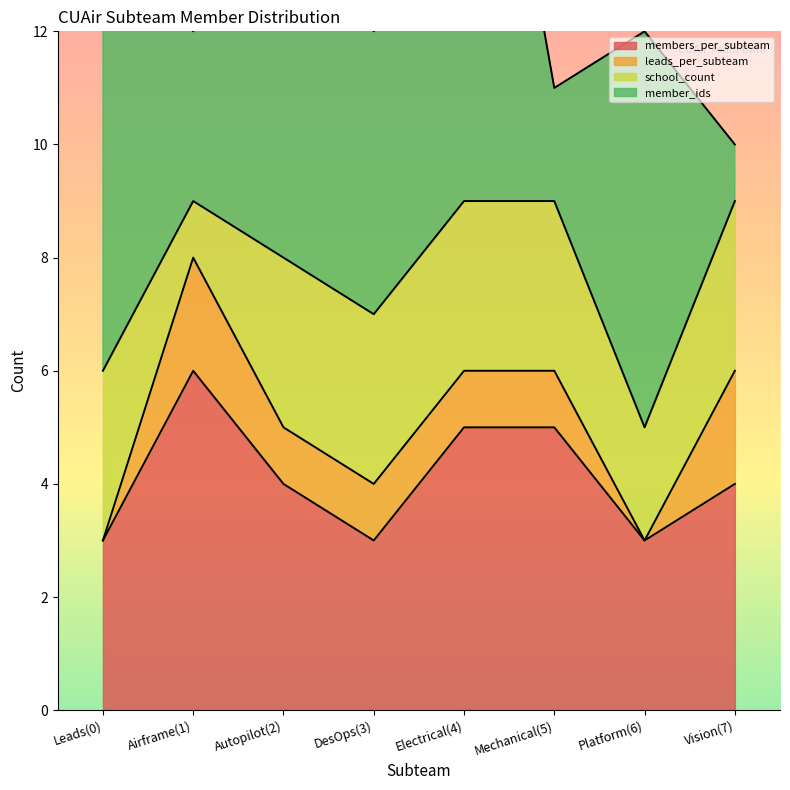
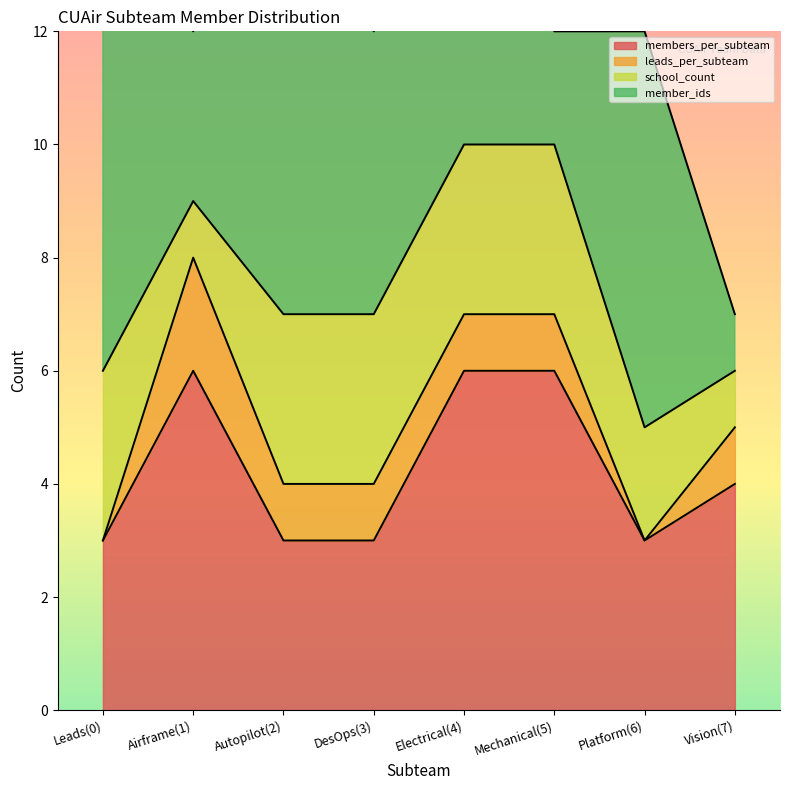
  {
    "members_per_subteam": {
      "Airframe(1)": 6,
-     "Autopilot(2)": 4,
+     "Autopilot(2)": 3,
      "DesOps(3)": 3,
-     "Electrical(4)": 5,
-     "Mechanical(5)": 5,
+     "Electrical(4)": 6,
+     "Mechanical(5)": 6,
      "Vision(7)": 4
    },
    "leads_per_subteam": {
      "Airframe(1)": 8,
      "DesOps(3)": 4,
-     "Vision(7)": 2
+     "Vision(7)": 1
    },
    "school_count": {
      "Leads(0)": 3,
      "Airframe(1)": 1,
      "Autopilot(2)": 3,
      "DesOps(3)": 3,
      "Electrical(4)": 3,
      "Mechanical(5)": 3,
      "Platform(6)": 2,
-     "Vision(7)": 3
+     "Vision(7)": 1
    },
    "member_ids": {
      "Airframe(1)": 3,
      "DesOps(3)": 5,
      "Mechanical(5)": 2,
      "Platform(6)": 7,
      "Vision(7)": 1
    }
  }
